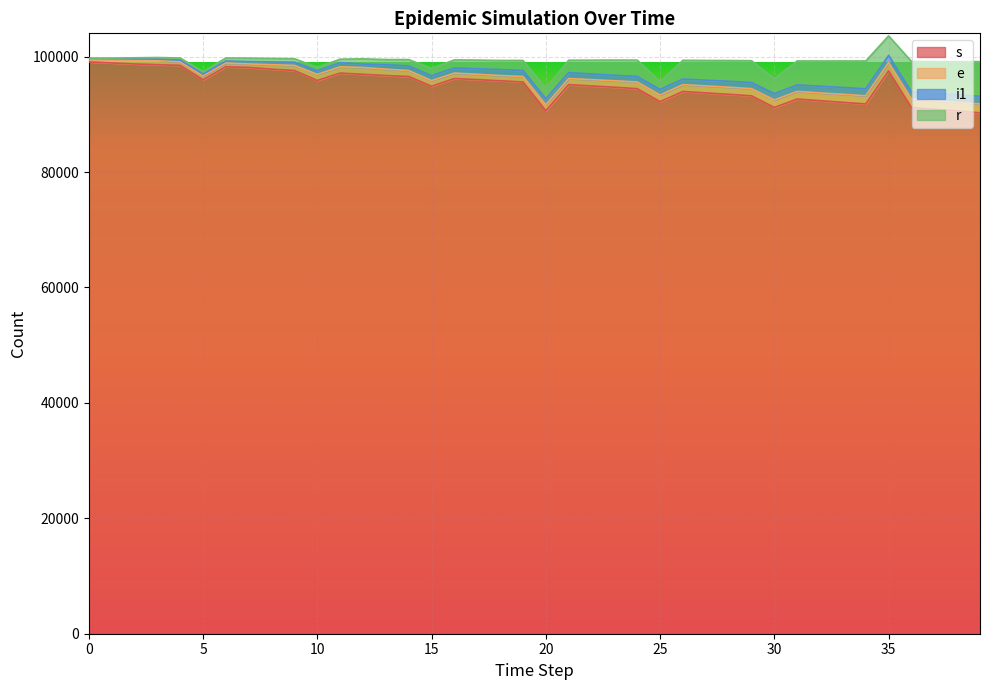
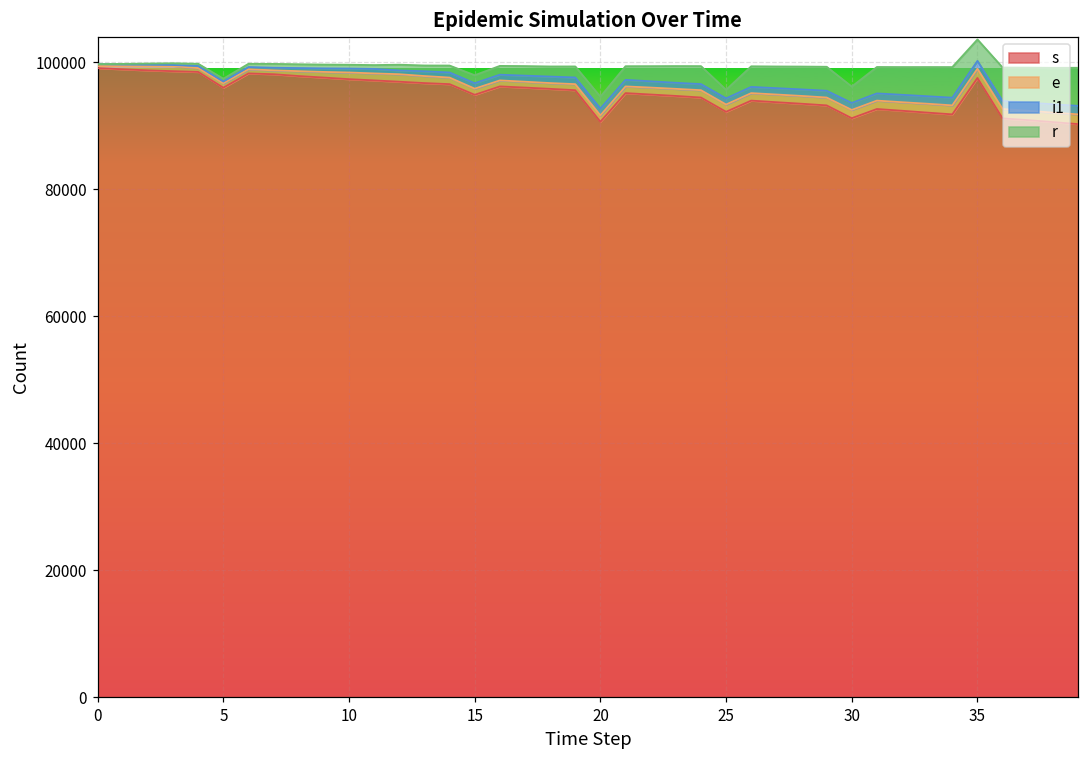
  {
    "s": {
      "5": 96000,
-     "10": 96000,
+     "10": 97000,
      "15": 95000,
      "20": 91000,
      "25": 92000,
      "30": 91000,
      "35": 98000
    },
    "e": {
      "10": 1000,
      "15": 1000,
      "20": 1000,
      "25": 1000,
      "30": 1000,
      "35": 1000
    },
    "i1": {
      "10": 1000,
      "15": 1000,
      "20": 1000,
      "25": 1000,
      "30": 1000,
      "35": 1000
    },
    "r": {
      "10": 1000,
      "15": 1000,
      "20": 2000,
      "25": 1000,
      "30": 3000,
      "35": 3000
    }
  }
